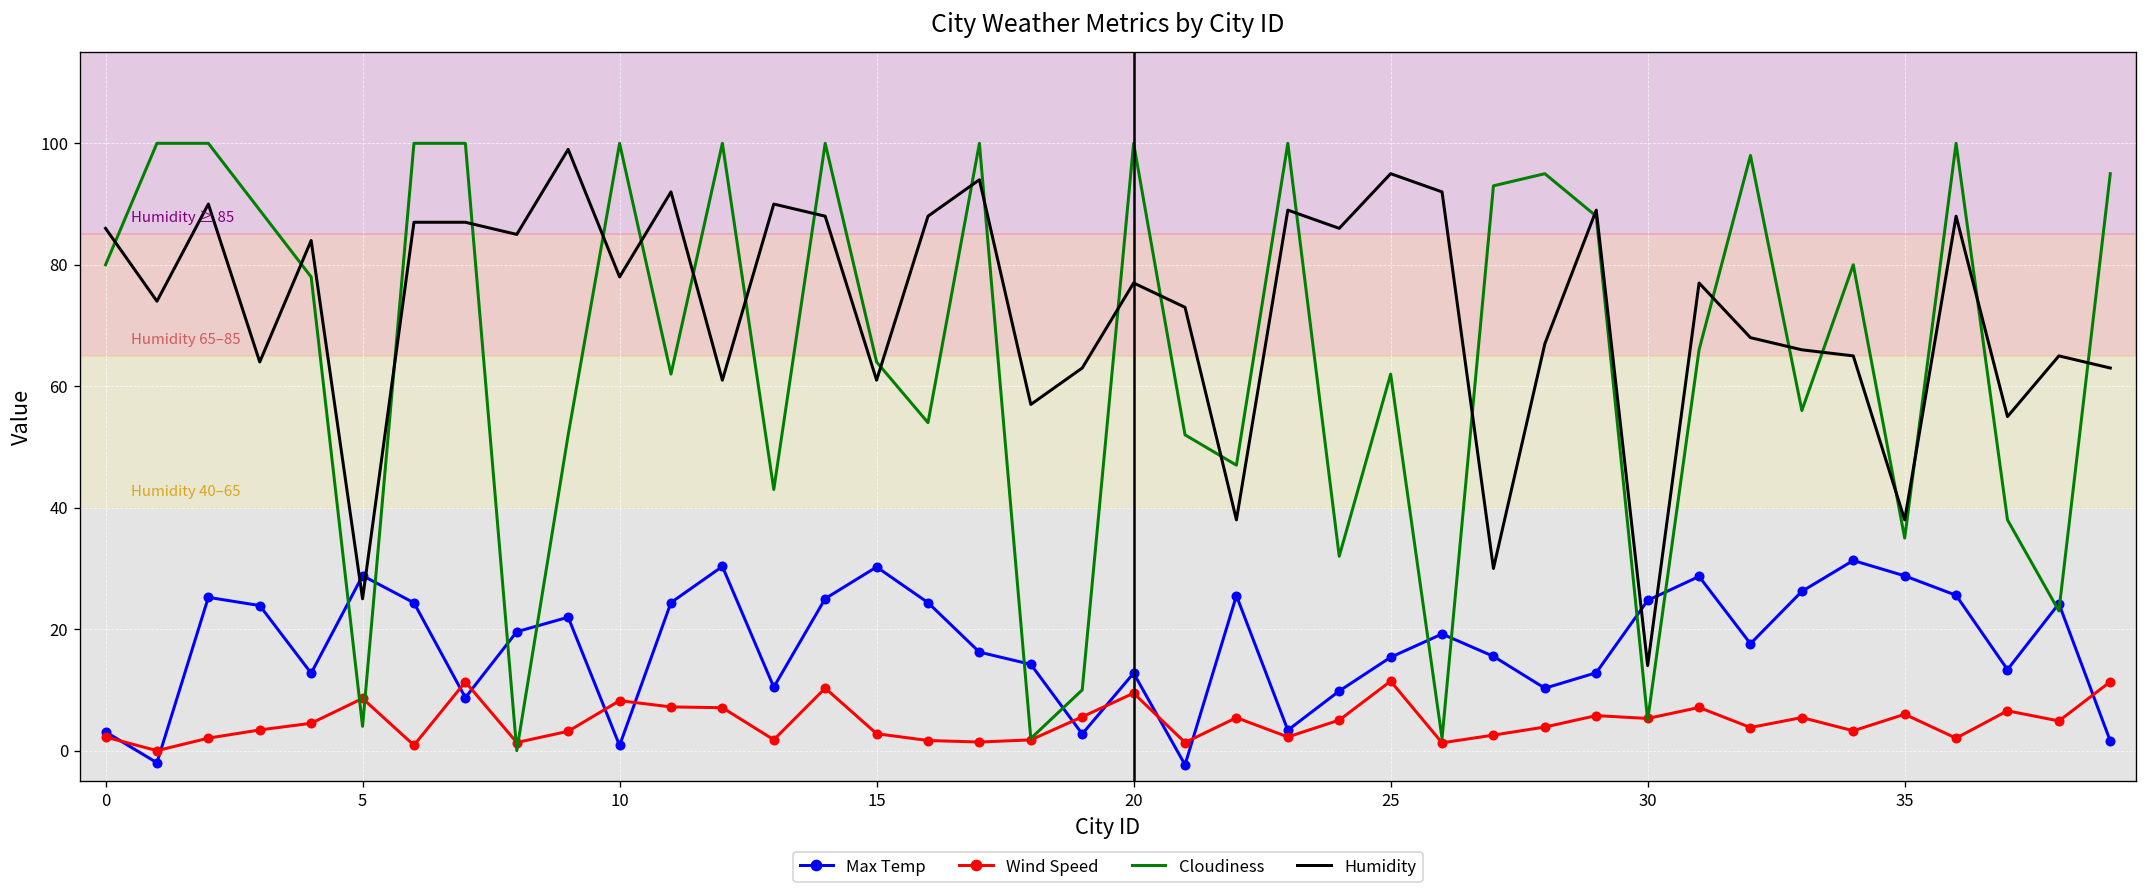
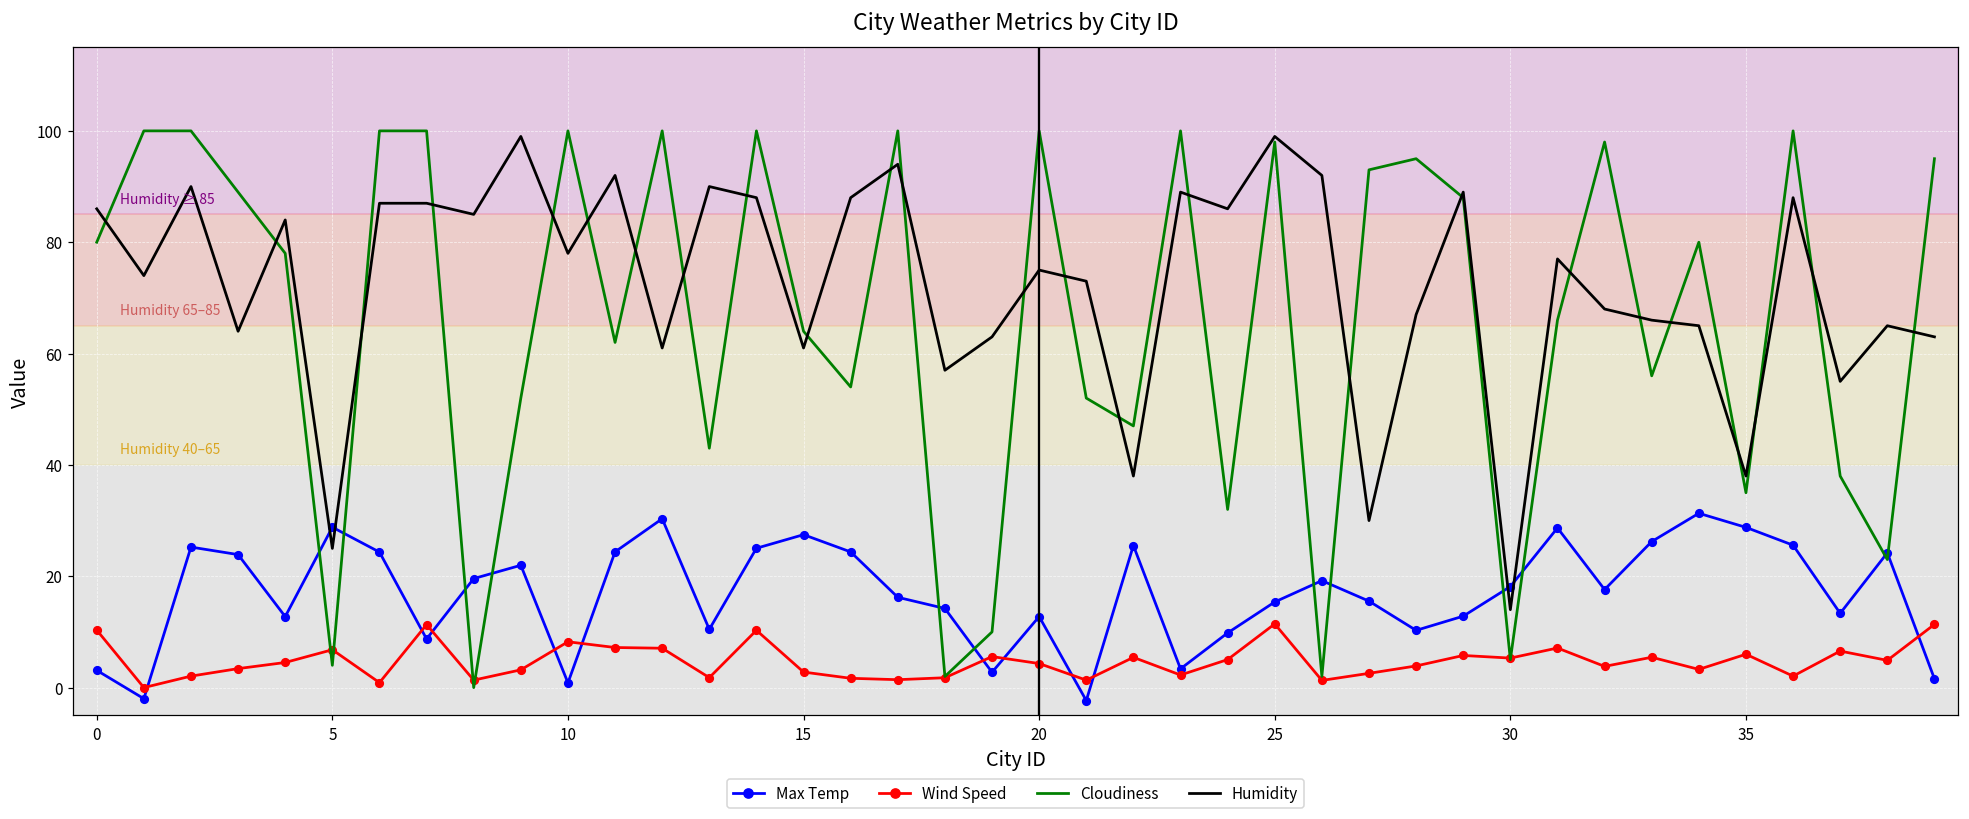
  {
    "Max Temp": {
      "0": 3,
      "5": 29,
      "10": 1,
-     "15": 30,
+     "15": 27,
      "20": 13,
      "25": 15,
-     "30": 25,
+     "30": 18,
      "35": 29
    },
    "Wind Speed": {
-     "0": 2,
-     "5": 9,
+     "0": 10,
+     "5": 7,
      "10": 8,
      "15": 3,
-     "20": 9,
+     "20": 4,
      "25": 11,
      "35": 6
    },
    "Cloudiness": {
      "0": 80,
      "5": 4,
      "10": 100,
      "15": 64,
      "20": 100,
-     "25": 62,
+     "25": 98,
      "35": 35
    },
    "Humidity": {
      "0": 86,
      "5": 25,
      "10": 78,
      "15": 61,
-     "20": 77,
-     "25": 95,
+     "20": 75,
+     "25": 99,
      "30": 14,
      "35": 38
    }
  }
